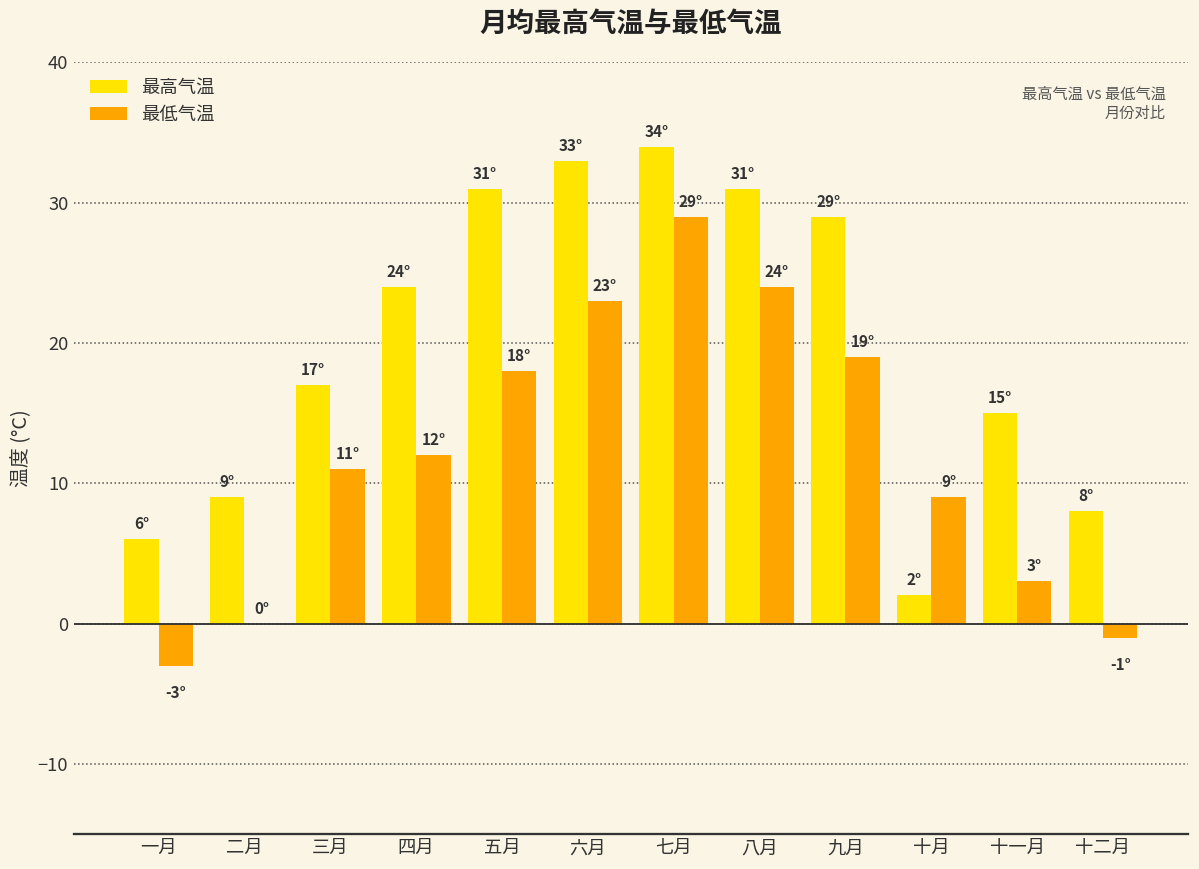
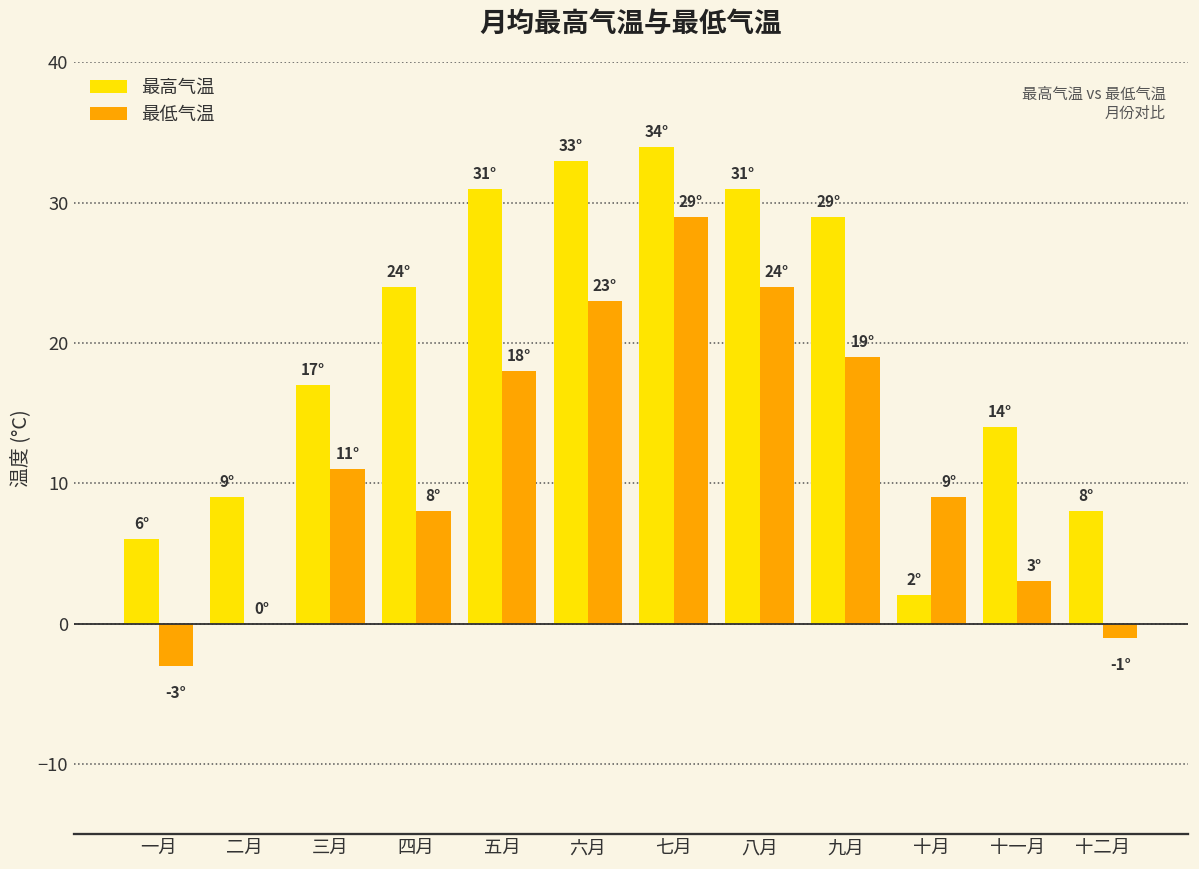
  {
    "最高气温": {
      "一月": "6°",
      "二月": "9°",
      "三月": "17°",
      "四月": "24°",
      "五月": "31°",
      "六月": "33°",
      "七月": "34°",
      "八月": "31°",
      "九月": "29°",
      "十月": "2°",
-     "十一月": "15°",
+     "十一月": "14°",
      "十二月": "8°"
    },
    "最低气温": {
      "一月": "-3°",
      "二月": "0°",
      "三月": "11°",
-     "四月": "12°",
+     "四月": "8°",
      "五月": "18°",
      "六月": "23°",
      "七月": "29°",
      "八月": "24°",
      "九月": "19°",
      "十月": "9°",
      "十一月": "3°",
      "十二月": "-1°"
    }
  }
